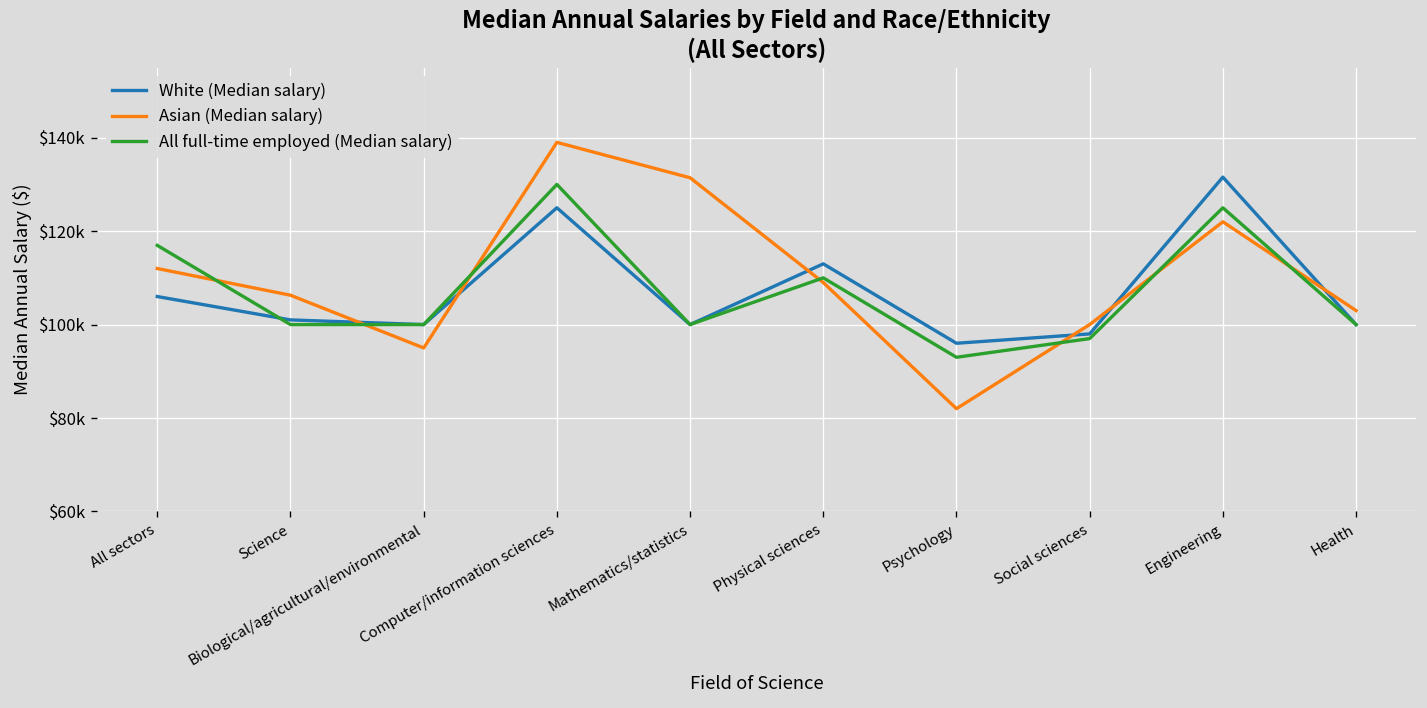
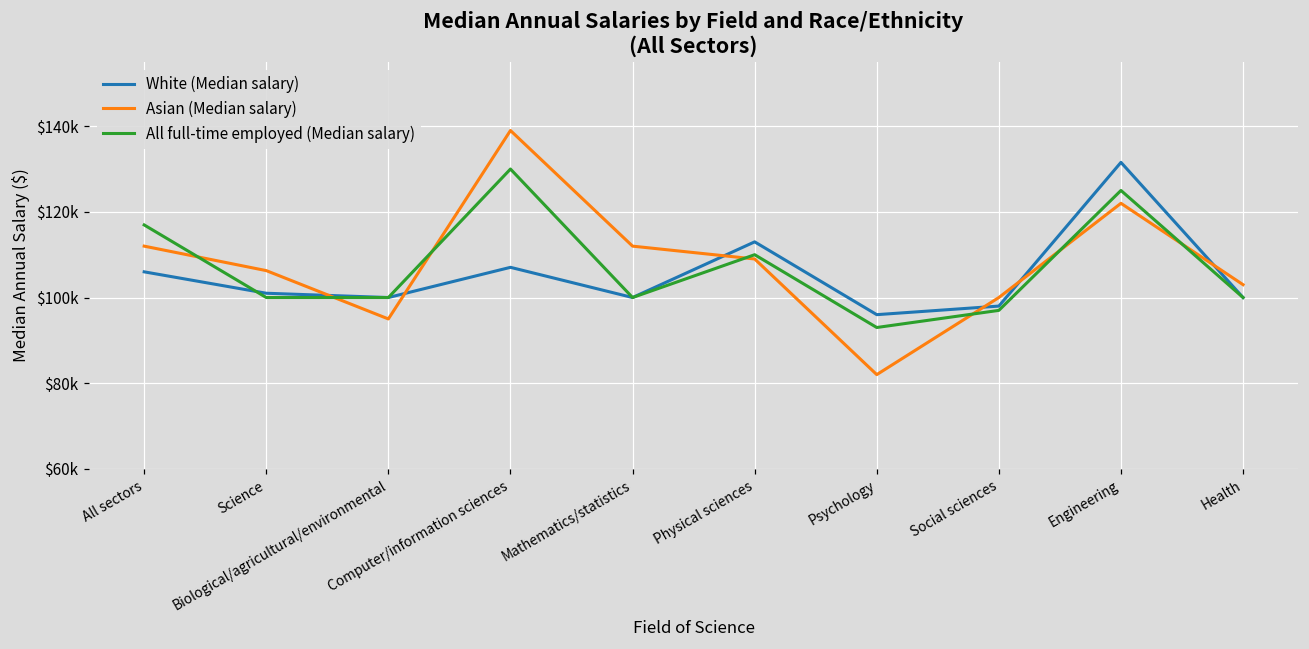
  {
    "White (Median salary)": {
      "All sectors": "$106000",
      "Science": "$101000",
-     "Computer/information sciences": "$125000",
+     "Computer/information sciences": "$107000",
      "Physical sciences": "$113000",
      "Psychology": "$96000",
      "Social sciences": "$98000",
      "Engineering": "$132000"
    },
    "Asian (Median salary)": {
      "All sectors": "$112000",
      "Science": "$106000",
      "Biological/agricultural/environmental": "$95000",
      "Computer/information sciences": "$139000",
-     "Mathematics/statistics": "$131000",
+     "Mathematics/statistics": "$112000",
      "Physical sciences": "$109000",
      "Psychology": "$82000",
      "Social sciences": "$100000",
      "Engineering": "$122000",
      "Health": "$103000"
    },
    "All full-time employed (Median salary)": {
      "All sectors": "$117000",
      "Science": "$100000",
      "Computer/information sciences": "$130000",
      "Physical sciences": "$110000",
      "Psychology": "$93000",
      "Social sciences": "$97000",
      "Engineering": "$125000"
    }
  }
